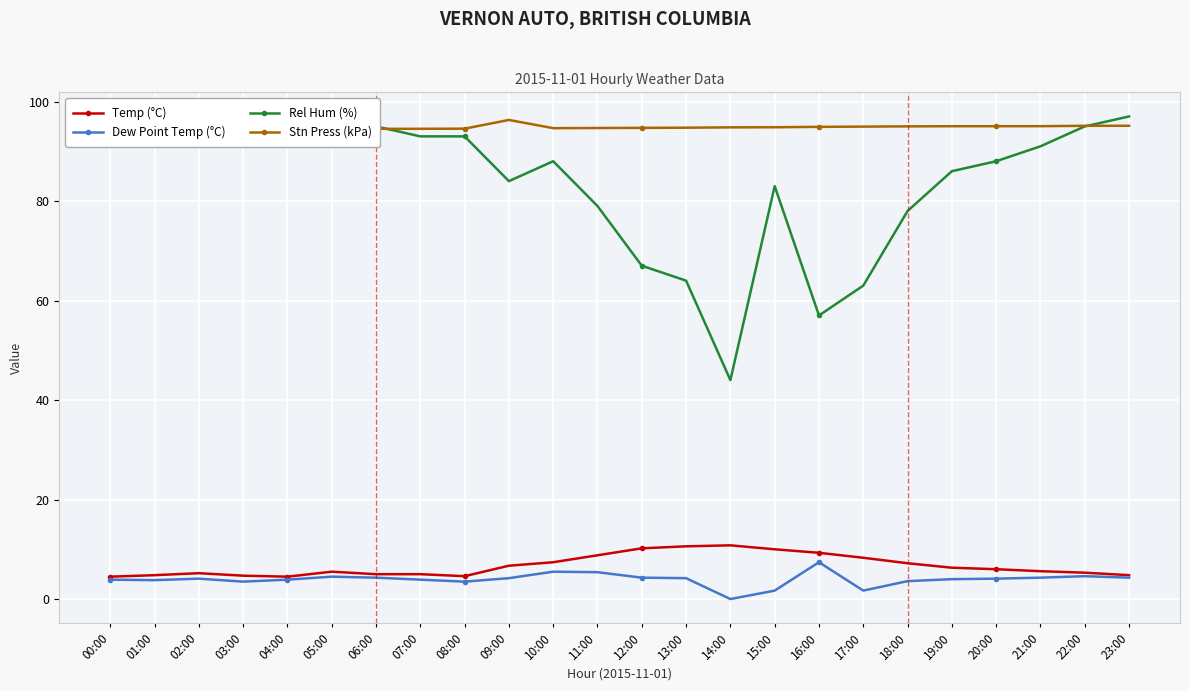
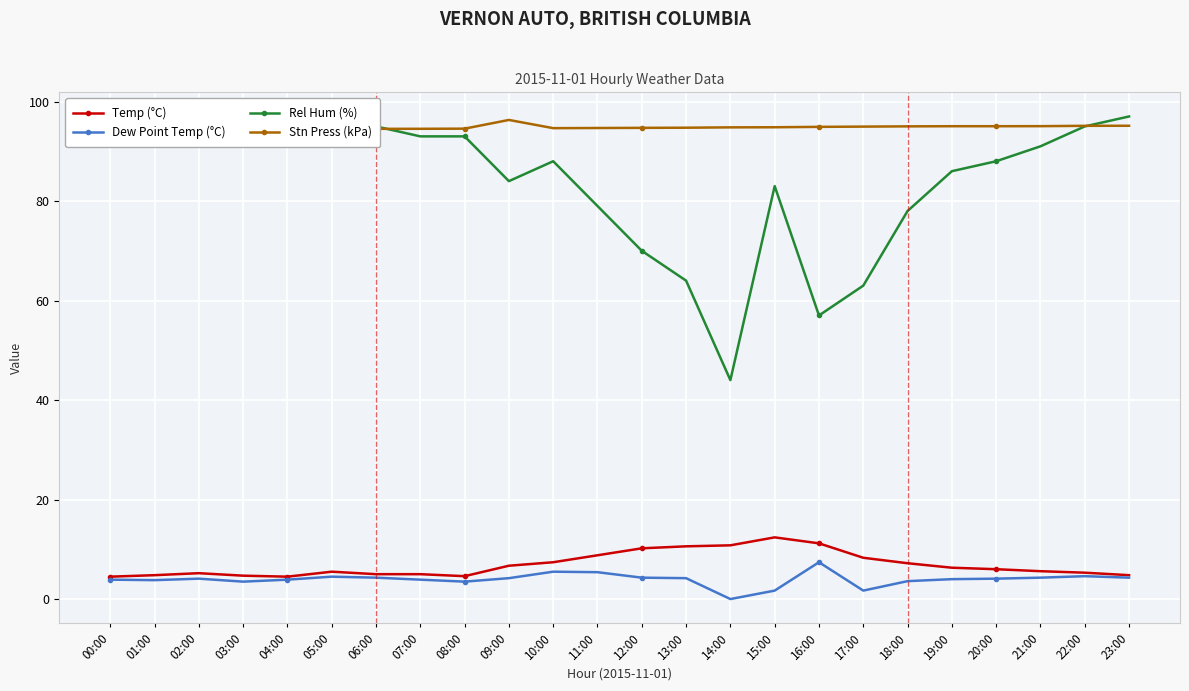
  {
    "Temp (°C)": {
      "00:00": 5,
      "01:00": 5,
      "02:00": 5,
      "03:00": 5,
      "04:00": 5,
      "05:00": 6,
      "06:00": 5,
      "07:00": 5,
      "08:00": 5,
      "09:00": 7,
      "10:00": 7,
      "11:00": 9,
      "12:00": 10,
      "13:00": 11,
      "14:00": 11,
-     "15:00": 10,
-     "16:00": 9,
+     "15:00": 12,
+     "16:00": 11,
      "17:00": 8,
      "18:00": 7,
      "19:00": 6,
      "20:00": 6,
      "21:00": 6,
      "22:00": 5
    },
    "Dew Point Temp (°C)": {
      "00:00": 4,
      "01:00": 4,
      "02:00": 4,
      "03:00": 4,
      "04:00": 4,
      "05:00": 5,
      "06:00": 4,
      "07:00": 4,
      "08:00": 4,
      "09:00": 4,
      "10:00": 6,
      "11:00": 5,
      "12:00": 4,
      "13:00": 4,
      "14:00": 0,
      "15:00": 2,
      "16:00": 7,
      "17:00": 2,
      "18:00": 4,
      "19:00": 4,
      "20:00": 4,
      "21:00": 4,
      "22:00": 5
    },
    "Rel Hum (%)": {
      "07:00": 93,
      "08:00": 93,
      "09:00": 84,
      "10:00": 88,
      "11:00": 79,
-     "12:00": 67,
+     "12:00": 70,
      "13:00": 64,
      "14:00": 44,
      "15:00": 83,
      "16:00": 57,
      "17:00": 63,
      "18:00": 78,
      "19:00": 86,
      "20:00": 88,
      "21:00": 91,
      "23:00": 97
    },
    "Stn Press (kPa)": {
      "07:00": 95,
      "08:00": 95,
      "09:00": 96,
      "10:00": 95,
      "11:00": 95,
      "12:00": 95,
      "13:00": 95,
      "14:00": 95,
      "15:00": 95,
      "16:00": 95,
      "17:00": 95,
      "18:00": 95,
      "19:00": 95,
      "20:00": 95,
      "21:00": 95,
      "23:00": 95
    }
  }
